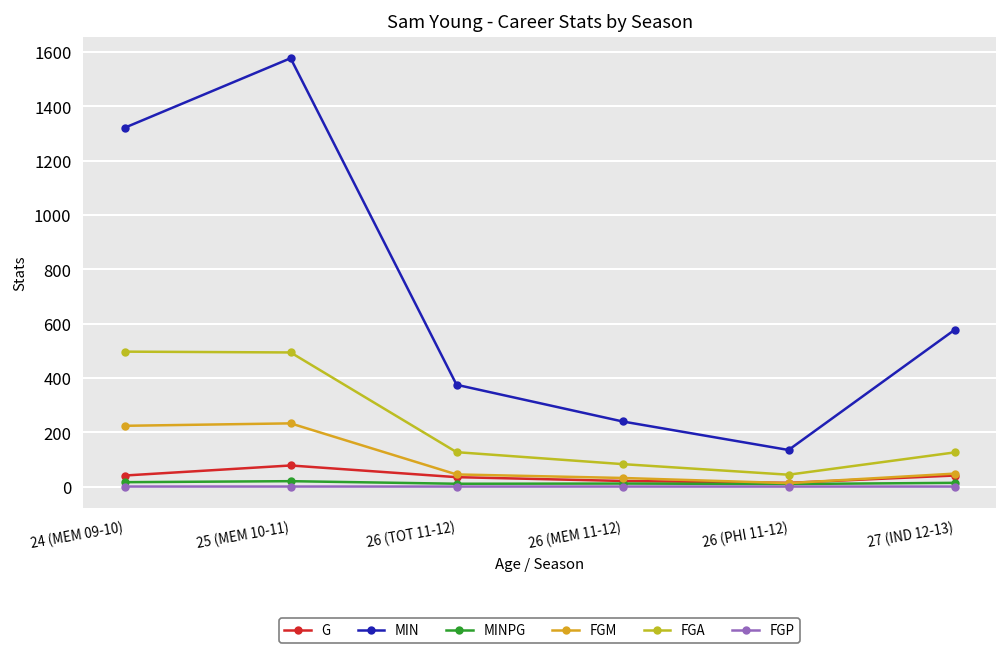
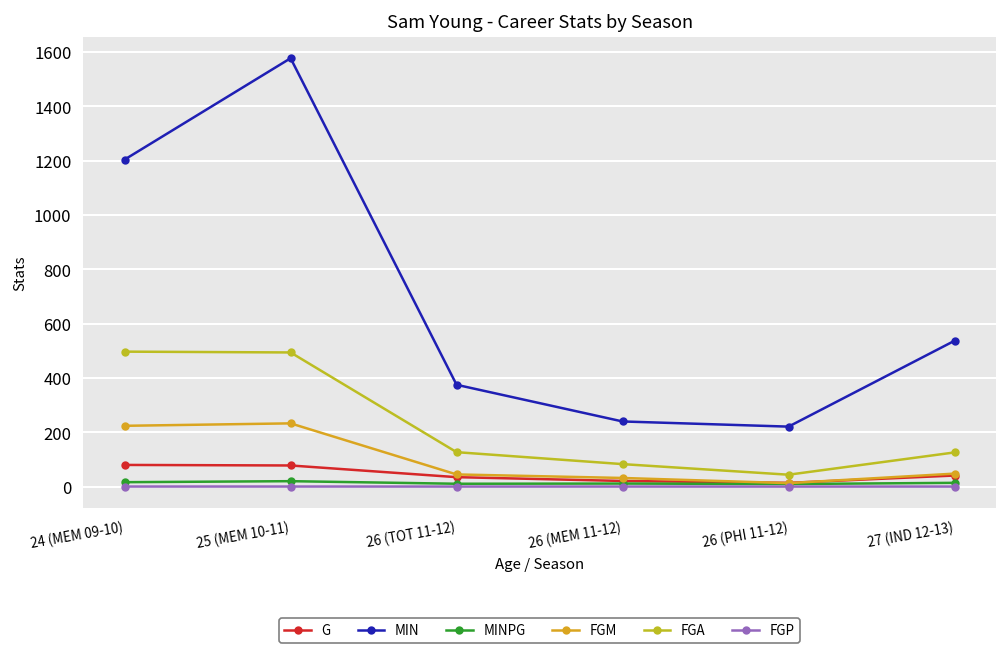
  {
    "G": {
-     "24 (MEM 09-10)": 40,
+     "24 (MEM 09-10)": 80,
      "25 (MEM 10-11)": 80
    },
    "MIN": {
-     "24 (MEM 09-10)": 1320,
+     "24 (MEM 09-10)": 1200,
      "25 (MEM 10-11)": 1580,
      "26 (TOT 11-12)": 380,
      "26 (MEM 11-12)": 240,
-     "26 (PHI 11-12)": 140,
-     "27 (IND 12-13)": 580
+     "26 (PHI 11-12)": 220,
+     "27 (IND 12-13)": 540
    },
    "MINPG": {
      "24 (MEM 09-10)": 20,
      "25 (MEM 10-11)": 20,
      "27 (IND 12-13)": 10
    },
    "FGP": {
      "24 (MEM 09-10)": 0,
      "25 (MEM 10-11)": 0,
      "27 (IND 12-13)": 0
    }
  }
